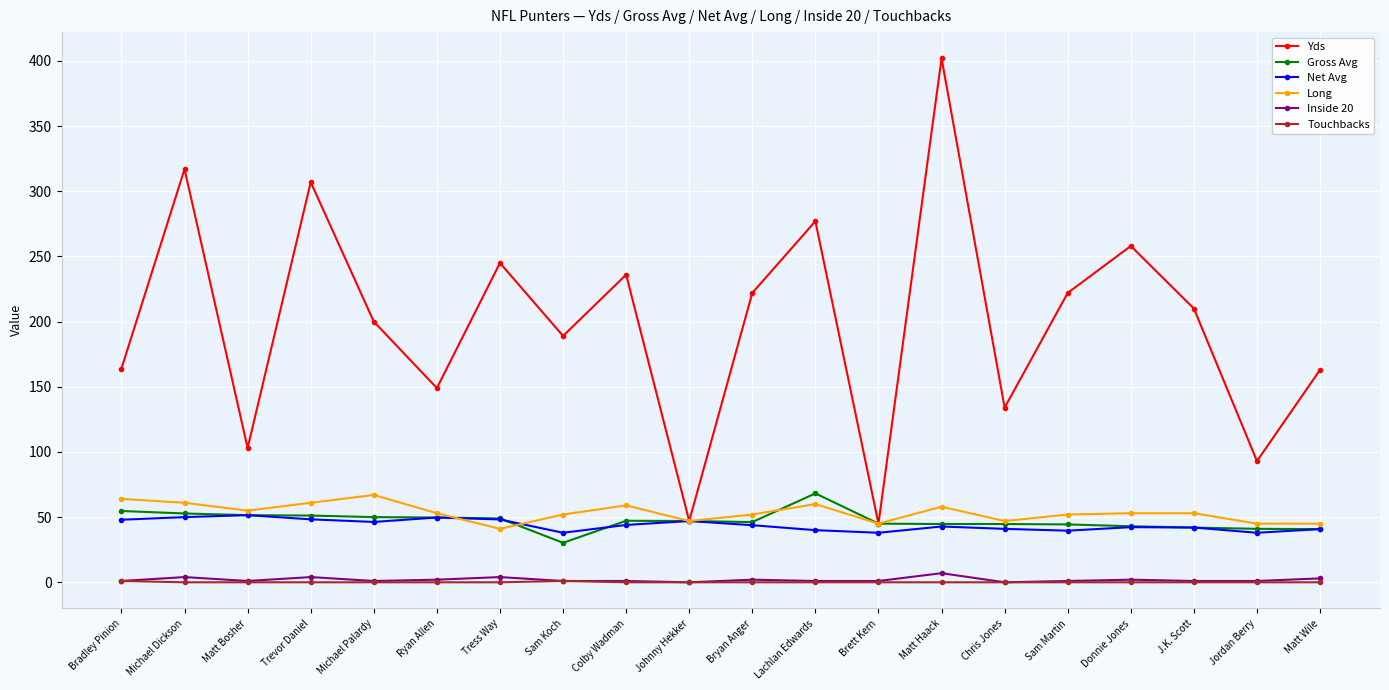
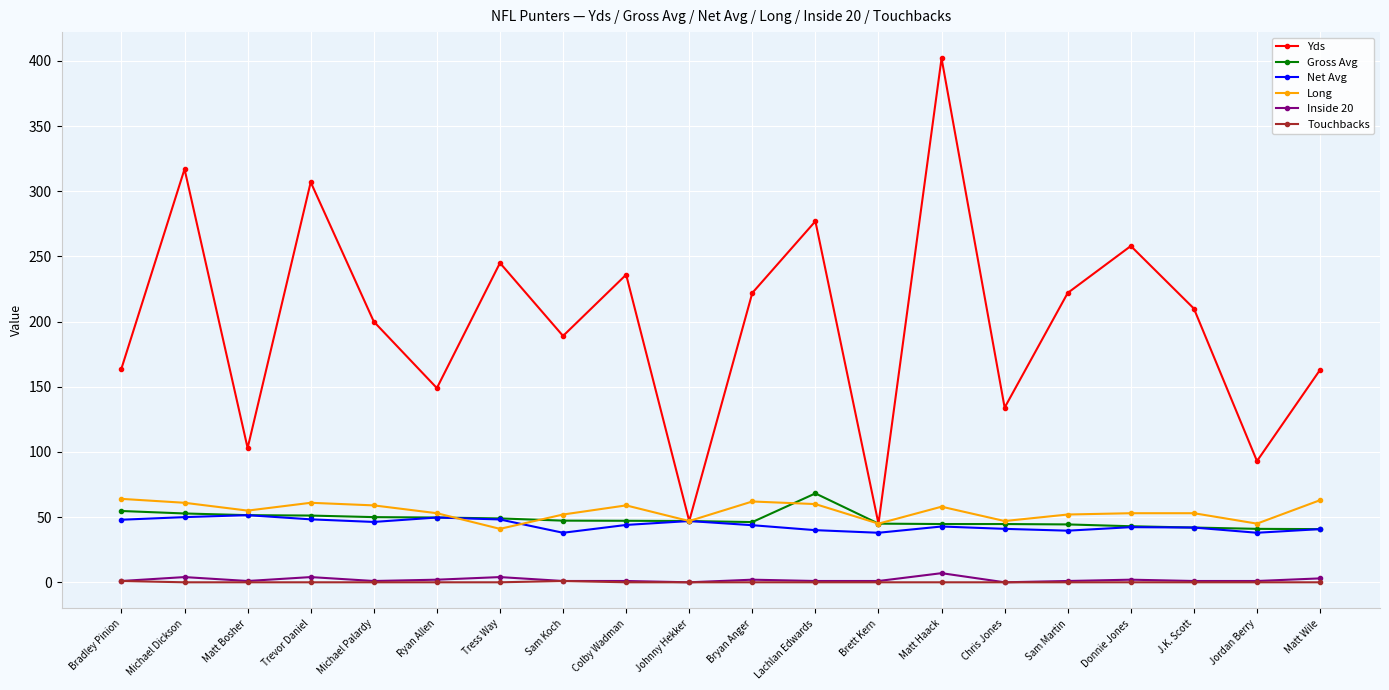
  {
    "Yds": {
      "Bradley Pinion": 164,
      "Michael Dickson": 317,
      "Matt Bosher": 103,
      "Trevor Daniel": 307,
      "Michael Palardy": 200,
      "Ryan Allen": 149,
      "Tress Way": 245,
      "Sam Koch": 189,
      "Colby Wadman": 236,
      "Bryan Anger": 222,
      "Lachlan Edwards": 277,
      "Matt Haack": 402,
      "Chris Jones": 134,
      "Sam Martin": 222,
      "Donnie Jones": 258,
      "J.K. Scott": 210,
      "Jordan Berry": 93,
      "Matt Wile": 163
    },
    "Gross Avg": {
      "Bradley Pinion": 55,
      "Michael Dickson": 53,
      "Trevor Daniel": 51,
      "Michael Palardy": 50,
-     "Sam Koch": 30,
+     "Sam Koch": 47,
      "Colby Wadman": 47,
      "Bryan Anger": 46,
      "Lachlan Edwards": 68,
      "Chris Jones": 45,
      "Sam Martin": 44,
      "Jordan Berry": 41
    },
    "Net Avg": {
      "Bradley Pinion": 48,
      "Michael Dickson": 50,
      "Trevor Daniel": 48,
      "Michael Palardy": 46,
      "Sam Koch": 38,
      "Colby Wadman": 44,
      "Bryan Anger": 44,
      "Lachlan Edwards": 40,
      "Brett Kern": 38,
      "Chris Jones": 41,
      "Sam Martin": 40,
      "Jordan Berry": 38
    },
    "Long": {
      "Bradley Pinion": 64,
      "Michael Dickson": 61,
      "Matt Bosher": 55,
      "Trevor Daniel": 61,
-     "Michael Palardy": 67,
+     "Michael Palardy": 59,
      "Ryan Allen": 53,
      "Tress Way": 41,
      "Sam Koch": 52,
      "Colby Wadman": 59,
-     "Bryan Anger": 52,
+     "Bryan Anger": 62,
      "Lachlan Edwards": 60,
      "Matt Haack": 58,
      "Chris Jones": 47,
      "Sam Martin": 52,
      "Donnie Jones": 53,
      "J.K. Scott": 53,
      "Jordan Berry": 45,
-     "Matt Wile": 45
+     "Matt Wile": 63
    },
    "Inside 20": {
      "Michael Dickson": 4,
      "Trevor Daniel": 4,
      "Ryan Allen": 2,
      "Tress Way": 4,
      "Bryan Anger": 2,
      "Matt Haack": 7,
      "Donnie Jones": 2,
      "Matt Wile": 3
    },
    "Touchbacks": {
      "Michael Dickson": 0,
      "Trevor Daniel": 0,
      "Ryan Allen": 0,
      "Tress Way": 0,
      "Bryan Anger": 0,
      "Matt Haack": 0,
      "Donnie Jones": 0,
      "Matt Wile": 0
    }
  }
